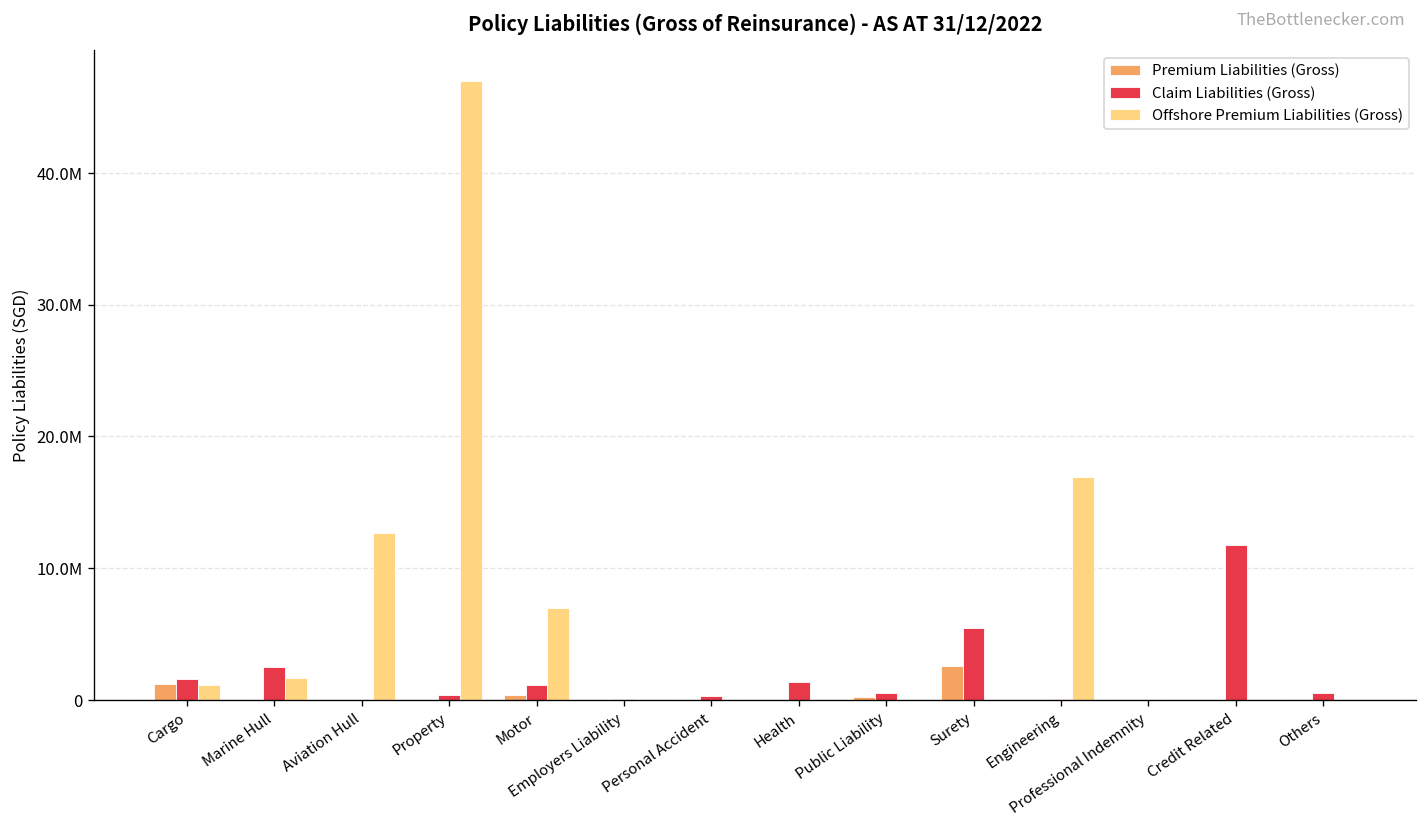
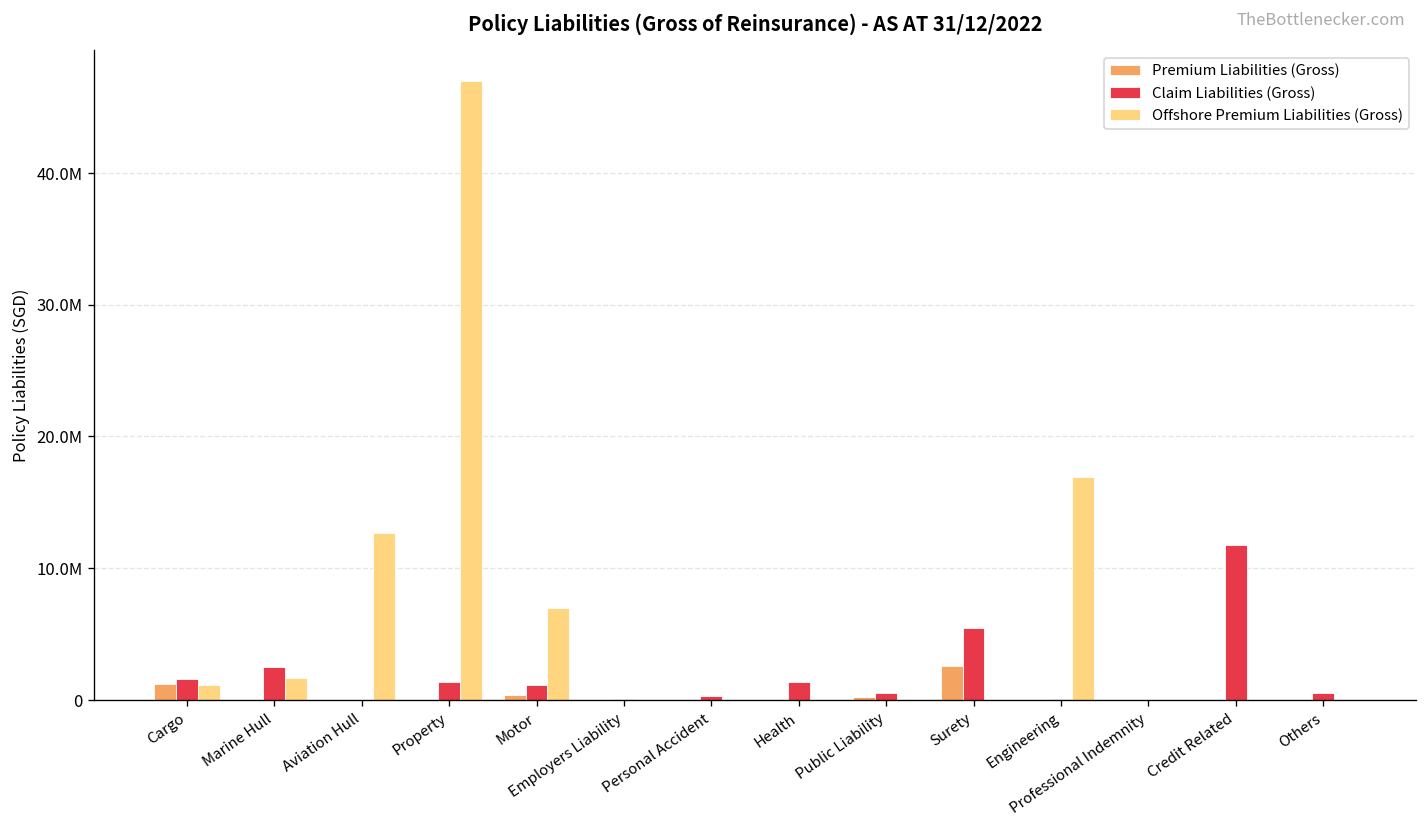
  {
    "Claim Liabilities (Gross)": {
      "Cargo": 1600000,
      "Marine Hull": 2500000,
      "Aviation Hull": 0,
-     "Property": 400000,
+     "Property": 1300000,
      "Motor": 1200000,
      "Personal Accident": 300000,
      "Health": 1400000,
      "Public Liability": 500000,
      "Surety": 5400000,
      "Professional Indemnity": 0,
      "Credit Related": 11800000,
      "Others": 500000
    }
  }
